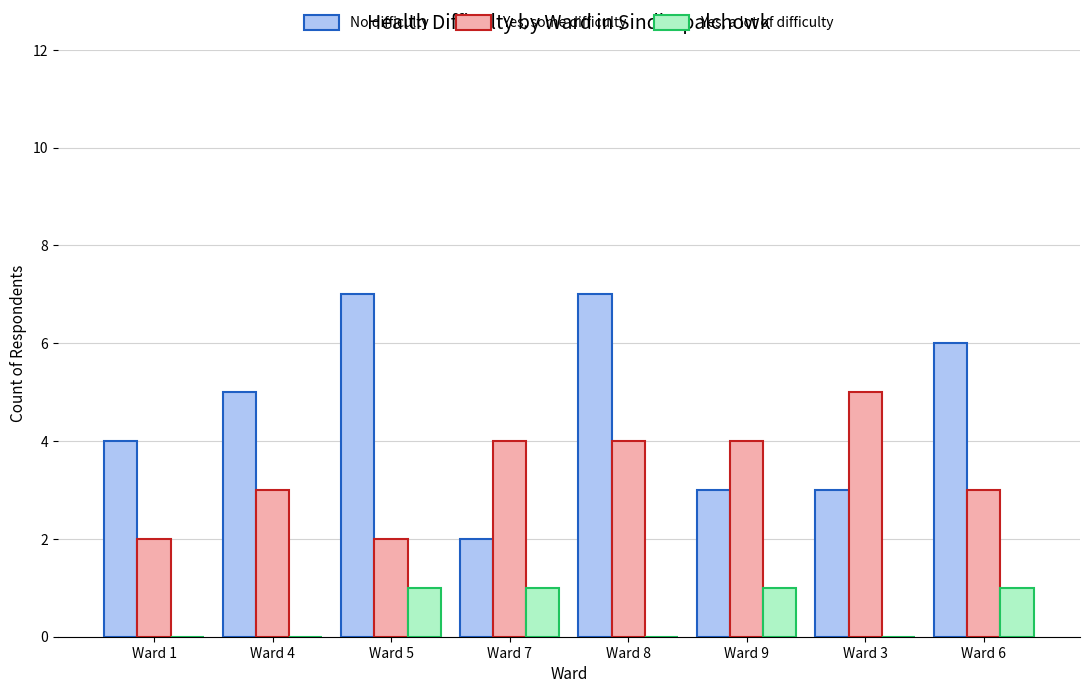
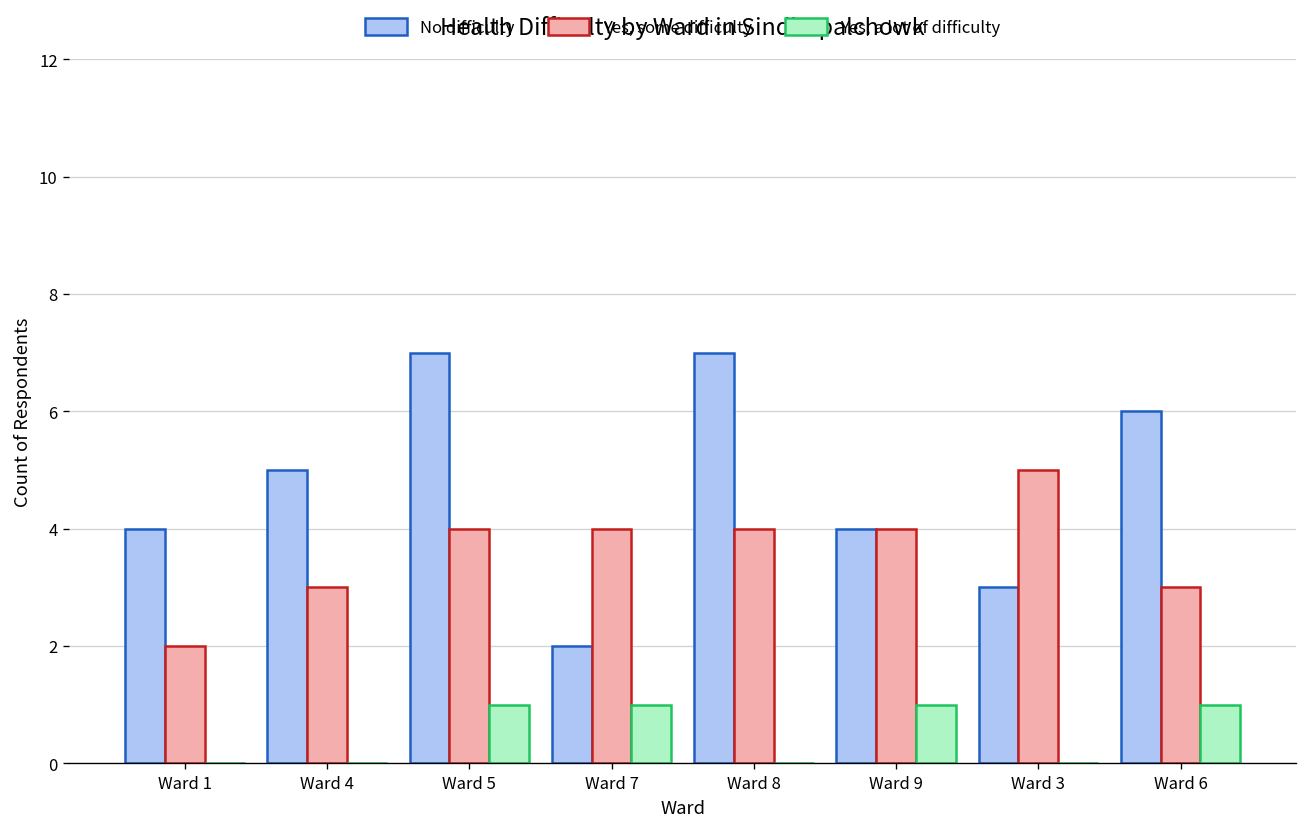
  {
    "No difficulty": {
      "Ward 1": 4,
      "Ward 4": 5,
      "Ward 5": 7,
      "Ward 7": 2,
      "Ward 8": 7,
-     "Ward 9": 3,
+     "Ward 9": 4,
      "Ward 3": 3,
      "Ward 6": 6
    },
    "Yes, some difficulty": {
      "Ward 1": 2,
      "Ward 4": 3,
-     "Ward 5": 2,
+     "Ward 5": 4,
      "Ward 7": 4,
      "Ward 8": 4,
      "Ward 9": 4,
      "Ward 3": 5,
      "Ward 6": 3
    },
    "Yes, a lot of difficulty": {
      "Ward 1": 0,
      "Ward 4": 0,
      "Ward 5": 1,
      "Ward 7": 1,
      "Ward 8": 0,
      "Ward 9": 1,
      "Ward 3": 0,
      "Ward 6": 1
    }
  }
